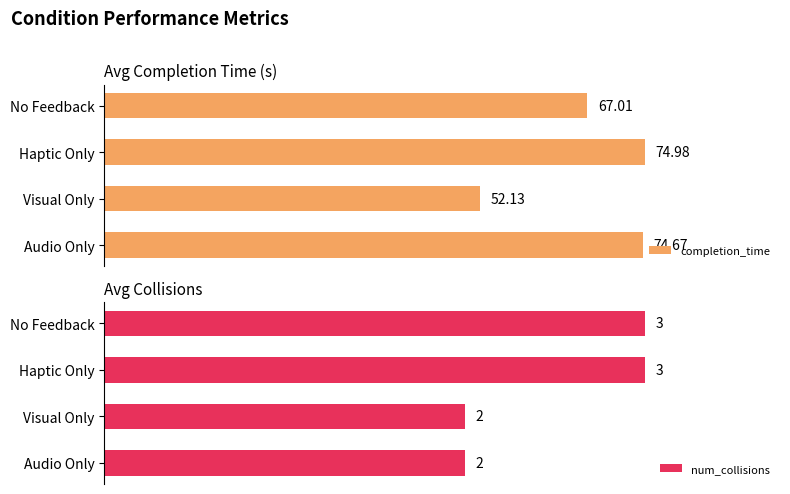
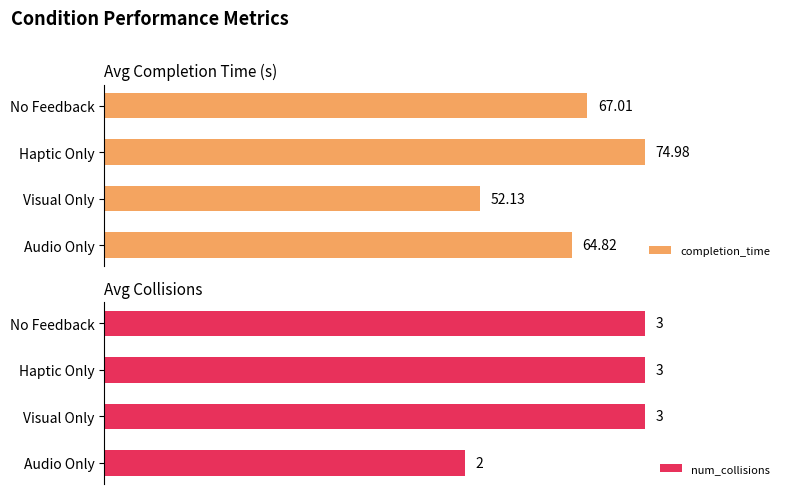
  {
    "Avg Completion Time (s)": {
      "No Feedback": 67.01,
      "Haptic Only": 74.98,
      "Visual Only": 52.13,
-     "Audio Only": 74.67
+     "Audio Only": 64.82
    },
    "Avg Collisions": {
      "No Feedback": 3,
      "Haptic Only": 3,
-     "Visual Only": 2,
+     "Visual Only": 3,
      "Audio Only": 2
    }
  }
